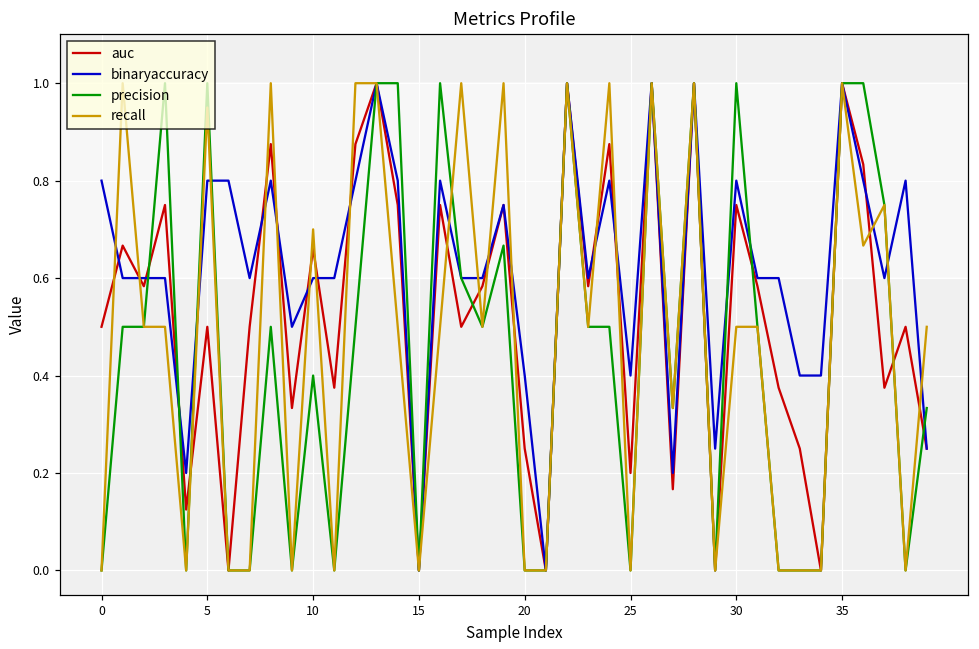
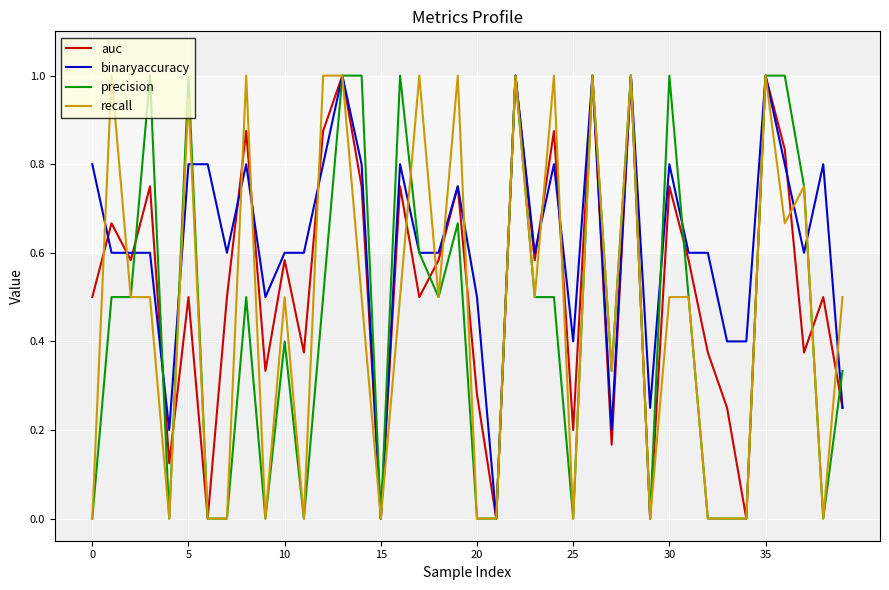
  {
    "auc": {
      "0": 0.50,
      "5": 0.50,
-     "10": 0.66,
-     "20": 0.25,
+     "10": 0.58,
+     "20": 0.28,
      "25": 0.20,
      "30": 0.75
    },
    "binaryaccuracy": {
      "0": 0.8,
      "5": 0.8,
      "10": 0.6,
-     "20": 0.4,
+     "20": 0.5,
      "25": 0.4,
      "30": 0.8
    },
    "precision": {
      "10": 0.40,
      "30": 1.00
    },
    "recall": {
-     "10": 0.7,
+     "10": 0.5,
      "30": 0.5
    }
  }
